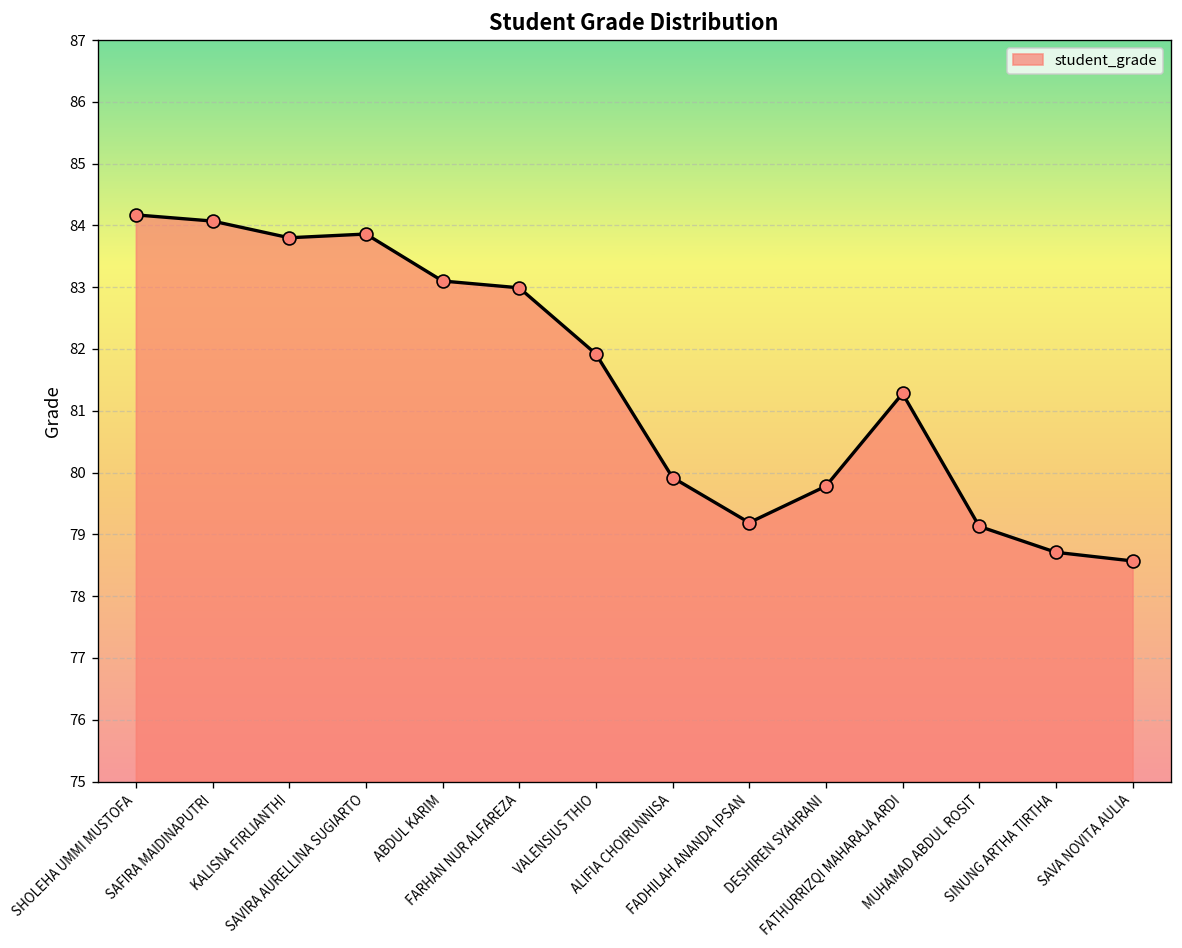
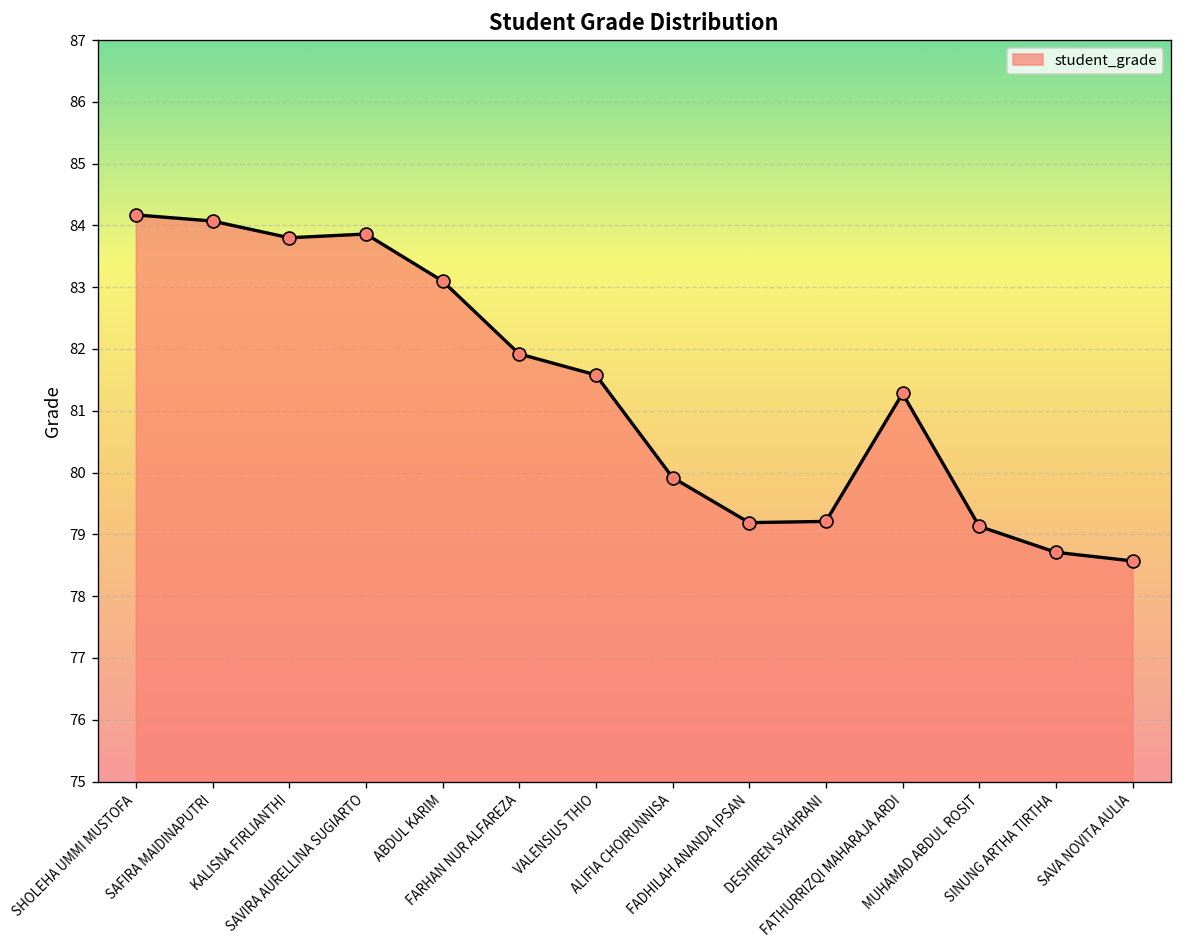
  {
    "SHOLEHA UMMI MUSTOFA": 84.2,
    "SAFIRA MAIDINAPUTRI": 84.1,
    "KALISNA FIRLIANTHI": 83.8,
    "SAVIRA AURELLINA SUGIARTO": 83.9,
    "ABDUL KARIM": 83.1,
-   "FARHAN NUR ALFAREZA": 83.0,
-   "VALENSIUS THIO": 81.9,
+   "FARHAN NUR ALFAREZA": 81.9,
+   "VALENSIUS THIO": 81.6,
    "ALIFIA CHOIRUNNISA": 79.9,
    "FADHILAH ANANDA IPSAN": 79.2,
-   "DESHIREN SYAHRANI": 79.8,
+   "DESHIREN SYAHRANI": 79.2,
    "FATHURRIZQI MAHARAJA ARDI": 81.3,
    "MUHAMAD ABDUL ROSIT": 79.1,
    "SINUNG ARTHA TIRTHA": 78.7,
    "SAVA NOVITA AULIA": 78.6
  }
